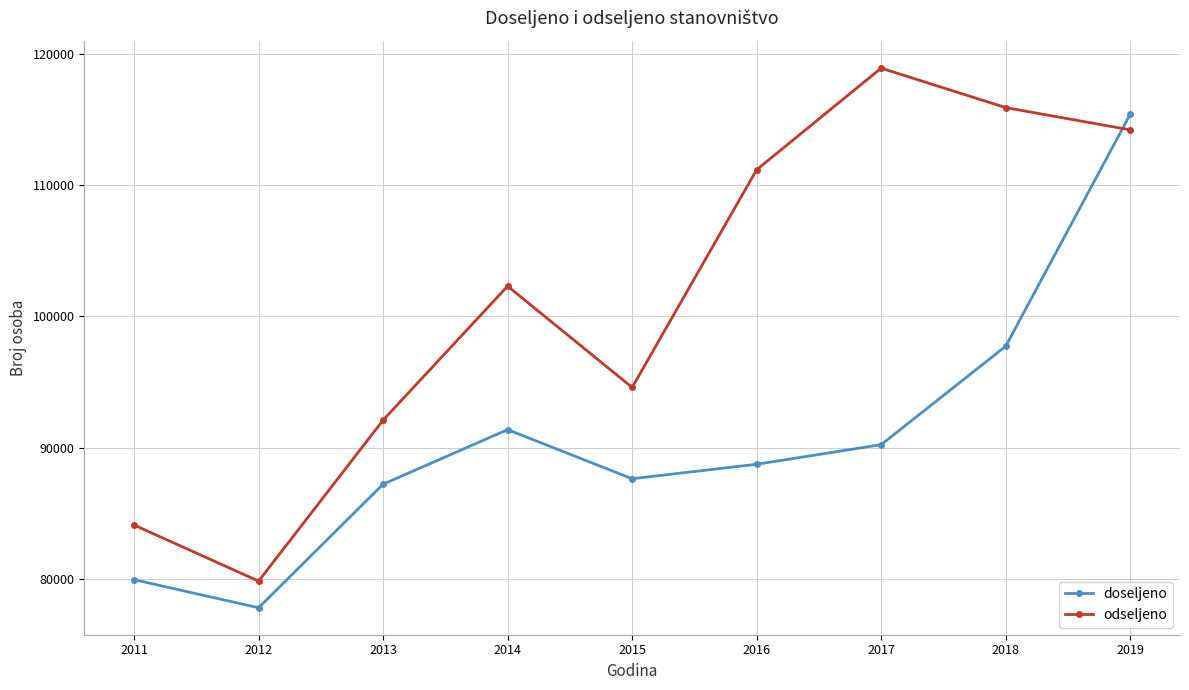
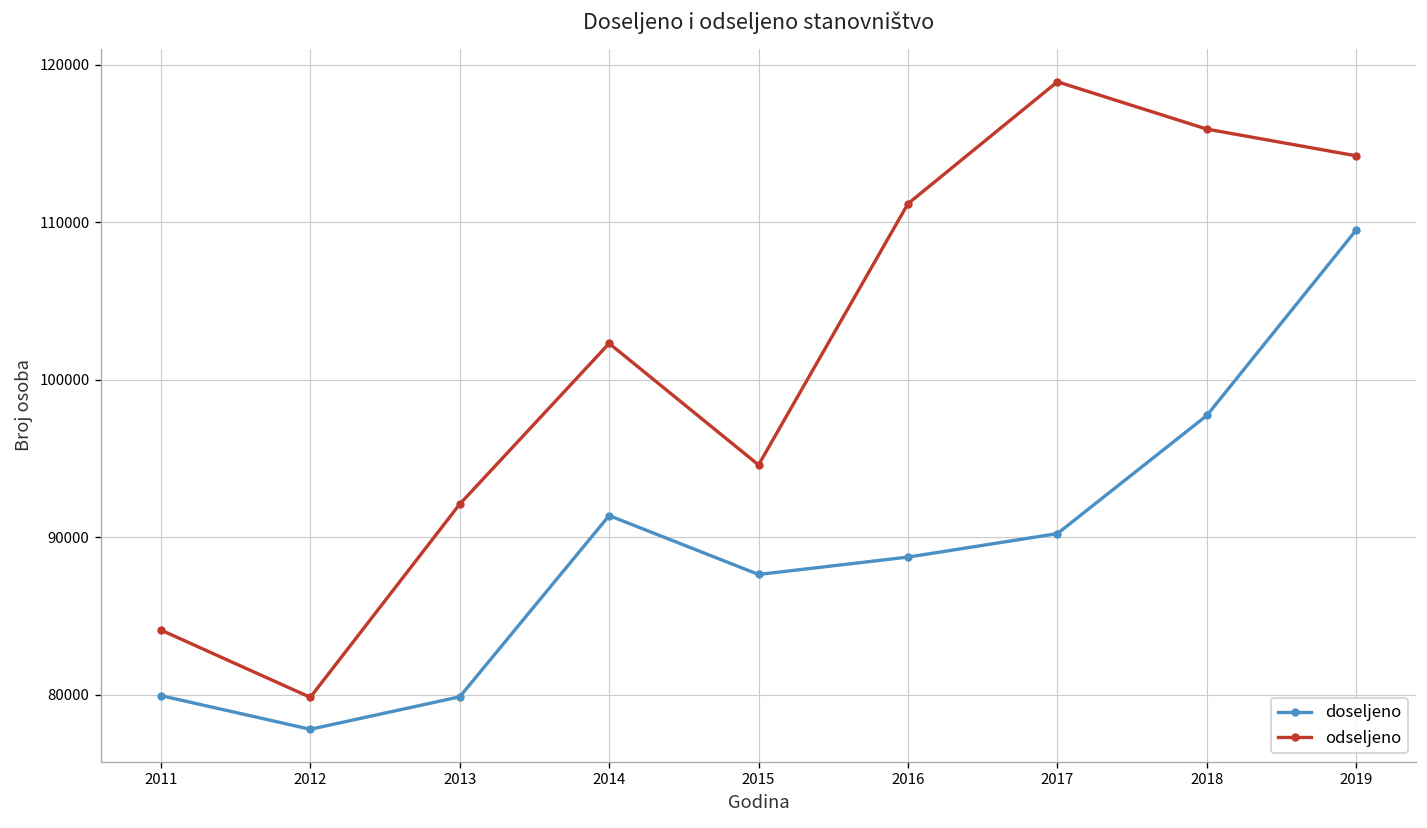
  {
    "doseljeno": {
      "2011": 79900,
      "2012": 77800,
-     "2013": 87200,
+     "2013": 79900,
      "2014": 91400,
      "2015": 87600,
      "2016": 88700,
      "2017": 90200,
      "2018": 97700,
-     "2019": 115400
+     "2019": 109500
    },
    "odseljeno": {
      "2011": 84100,
      "2012": 79800,
      "2013": 92100,
      "2014": 102300,
      "2015": 94600,
      "2016": 111200,
      "2017": 118900,
      "2018": 115900,
      "2019": 114200
    }
  }
